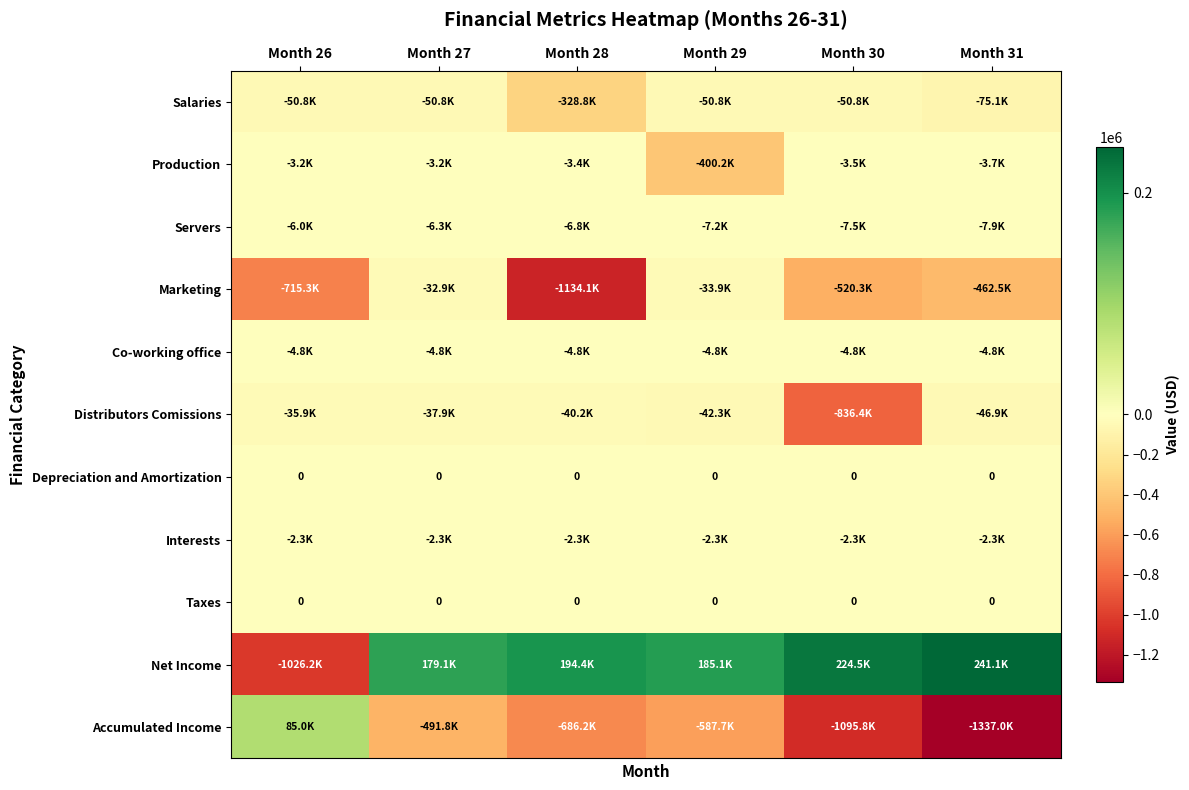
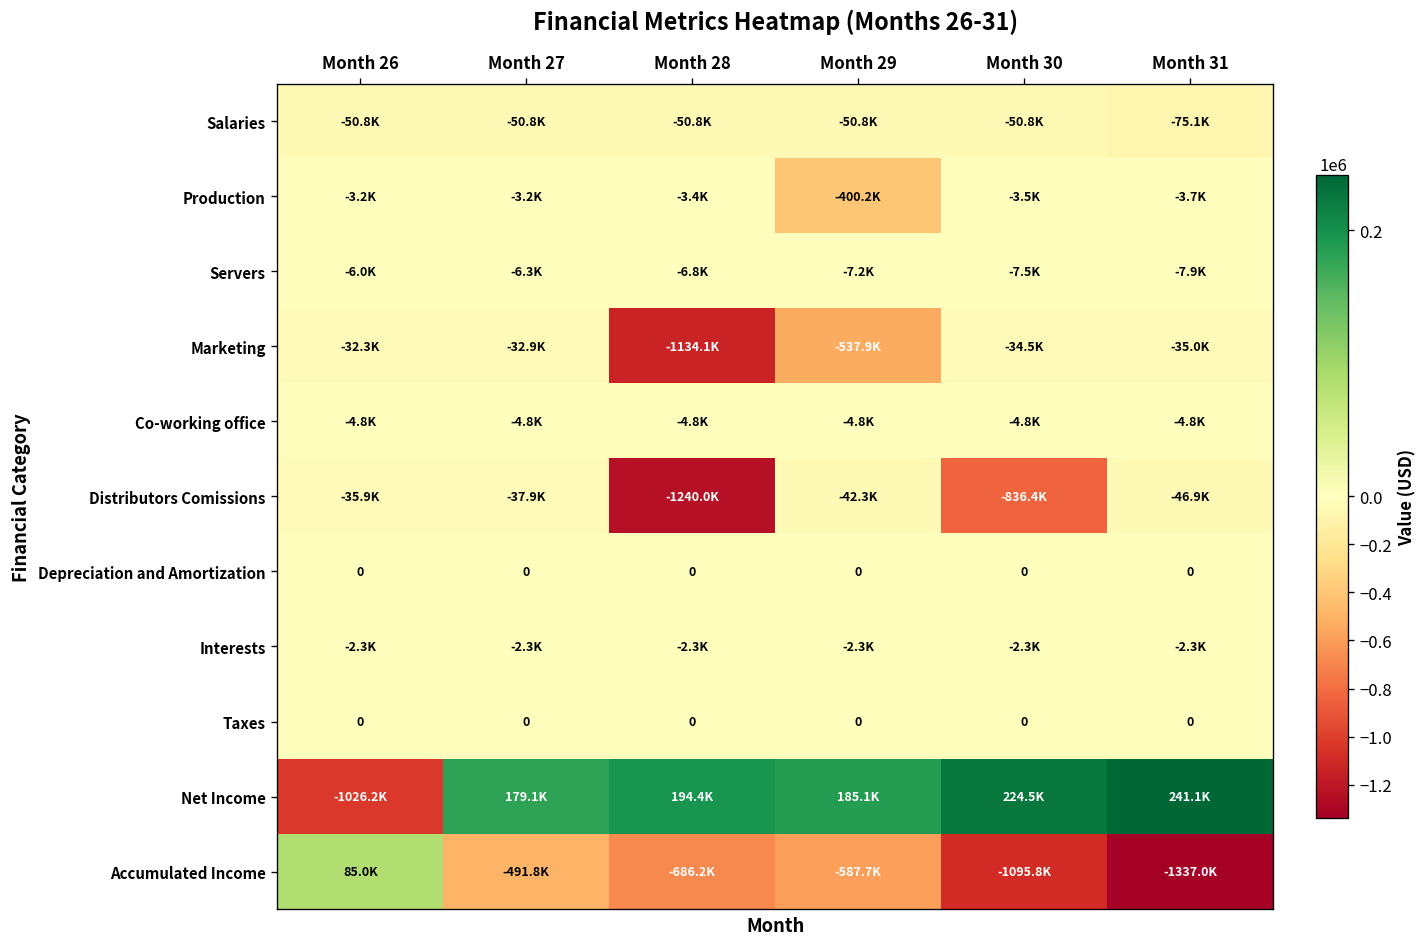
  {
    "Salaries": {
      "Month 26": "-50.8K",
      "Month 27": "-50.8K",
-     "Month 28": "-328.8K",
+     "Month 28": "-50.8K",
      "Month 29": "-50.8K",
      "Month 30": "-50.8K",
      "Month 31": "-75.1K"
    },
    "Production": {
      "Month 26": "-3.2K",
      "Month 27": "-3.2K",
      "Month 28": "-3.4K",
      "Month 29": "-400.2K",
      "Month 30": "-3.5K",
      "Month 31": "-3.7K"
    },
    "Servers": {
      "Month 26": "-6.0K",
      "Month 27": "-6.3K",
      "Month 28": "-6.8K",
      "Month 29": "-7.2K",
      "Month 30": "-7.5K",
      "Month 31": "-7.9K"
    },
    "Marketing": {
-     "Month 26": "-715.3K",
+     "Month 26": "-32.3K",
      "Month 27": "-32.9K",
      "Month 28": "-1134.1K",
-     "Month 29": "-33.9K",
-     "Month 30": "-520.3K",
-     "Month 31": "-462.5K"
+     "Month 29": "-537.9K",
+     "Month 30": "-34.5K",
+     "Month 31": "-35.0K"
    },
    "Co-working office": {
      "Month 26": "-4.8K",
      "Month 27": "-4.8K",
      "Month 28": "-4.8K",
      "Month 29": "-4.8K",
      "Month 30": "-4.8K",
      "Month 31": "-4.8K"
    },
    "Distributors Comissions": {
      "Month 26": "-35.9K",
      "Month 27": "-37.9K",
-     "Month 28": "-40.2K",
+     "Month 28": "-1240.0K",
      "Month 29": "-42.3K",
      "Month 30": "-836.4K",
      "Month 31": "-46.9K"
    },
    "Depreciation and Amortization": {
      "Month 26": "0",
      "Month 27": "0",
      "Month 28": "0",
      "Month 29": "0",
      "Month 30": "0",
      "Month 31": "0"
    },
    "Interests": {
      "Month 26": "-2.3K",
      "Month 27": "-2.3K",
      "Month 28": "-2.3K",
      "Month 29": "-2.3K",
      "Month 30": "-2.3K",
      "Month 31": "-2.3K"
    },
    "Taxes": {
      "Month 26": "0",
      "Month 27": "0",
      "Month 28": "0",
      "Month 29": "0",
      "Month 30": "0",
      "Month 31": "0"
    },
    "Net Income": {
      "Month 26": "-1026.2K",
      "Month 27": "179.1K",
      "Month 28": "194.4K",
      "Month 29": "185.1K",
      "Month 30": "224.5K",
      "Month 31": "241.1K"
    },
    "Accumulated Income": {
      "Month 26": "85.0K",
      "Month 27": "-491.8K",
      "Month 28": "-686.2K",
      "Month 29": "-587.7K",
      "Month 30": "-1095.8K",
      "Month 31": "-1337.0K"
    }
  }
